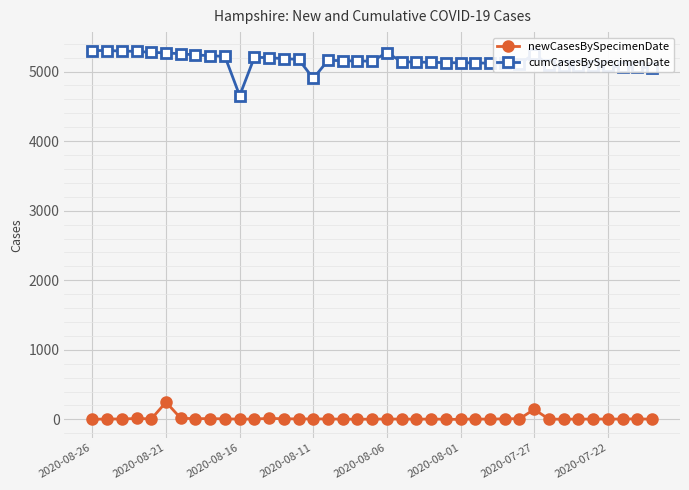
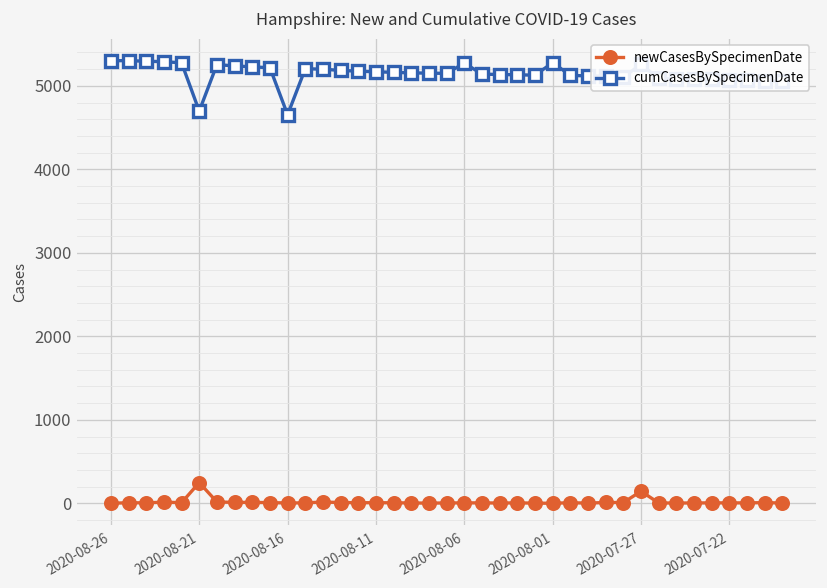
  {
    "newCasesBySpecimenDate": {
      "2020-08-26": 0,
      "2020-08-21": 200,
      "2020-08-16": 0,
      "2020-08-11": 0,
      "2020-08-06": 0,
      "2020-08-01": 0,
      "2020-07-27": 100,
      "2020-07-22": 0
    },
    "cumCasesBySpecimenDate": {
      "2020-08-26": 5300,
-     "2020-08-21": 5300,
+     "2020-08-21": 4700,
      "2020-08-16": 4700,
-     "2020-08-11": 4900,
+     "2020-08-11": 5200,
      "2020-08-06": 5300,
-     "2020-08-01": 5100
+     "2020-08-01": 5300
    }
  }
